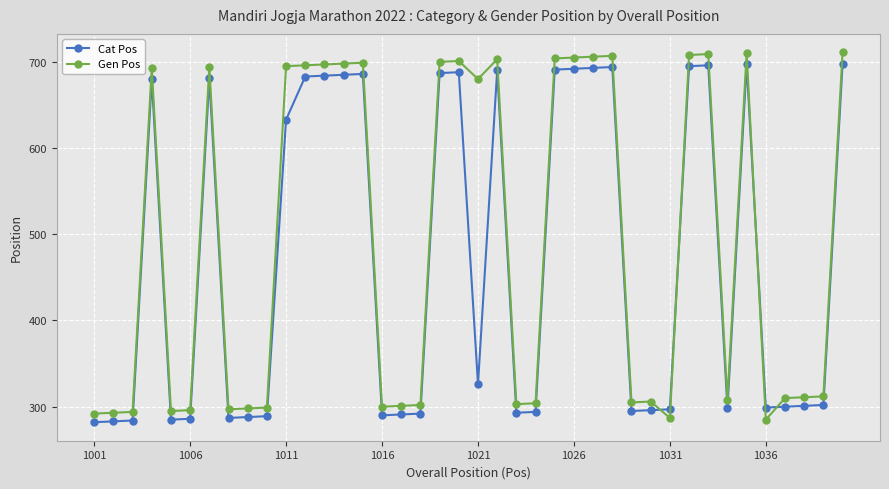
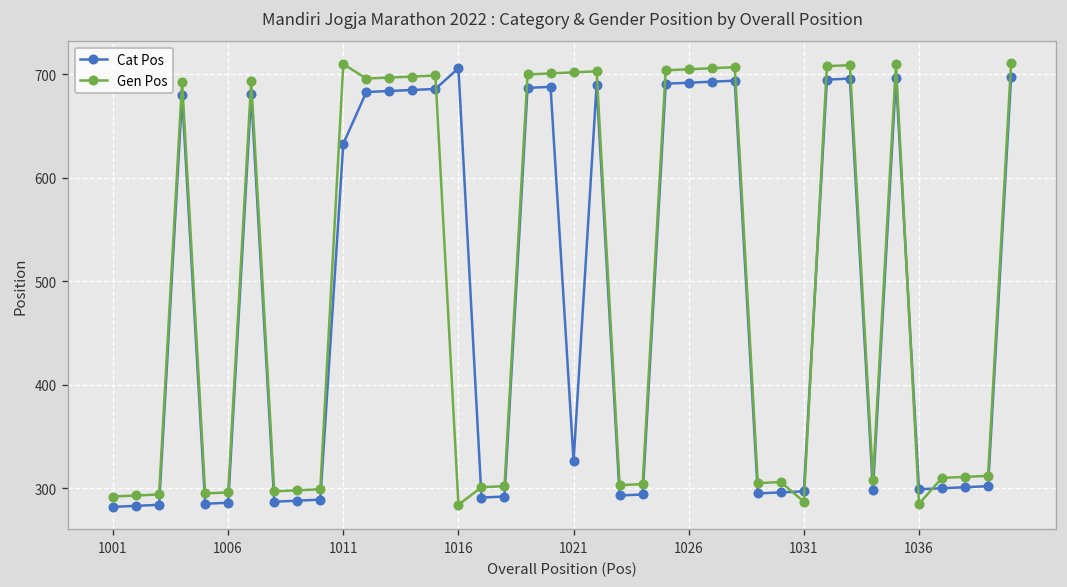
  {
    "Cat Pos": {
      "1001": 280,
      "1006": 290,
      "1011": 630,
-     "1016": 290,
+     "1016": 710,
      "1021": 330,
      "1026": 690,
      "1031": 300,
      "1036": 300
    },
    "Gen Pos": {
      "1001": 290,
      "1006": 300,
-     "1011": 700,
-     "1016": 300,
-     "1021": 680,
+     "1011": 710,
+     "1016": 280,
+     "1021": 700,
      "1026": 710,
      "1031": 290,
      "1036": 290
    }
  }
